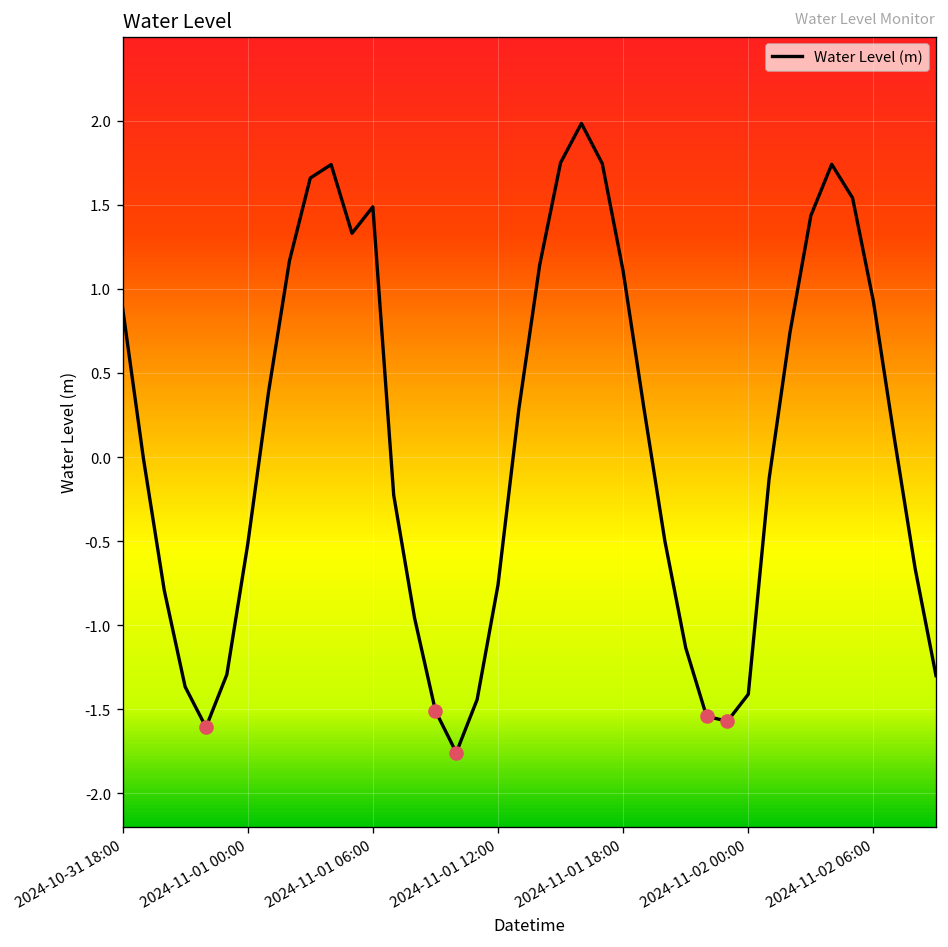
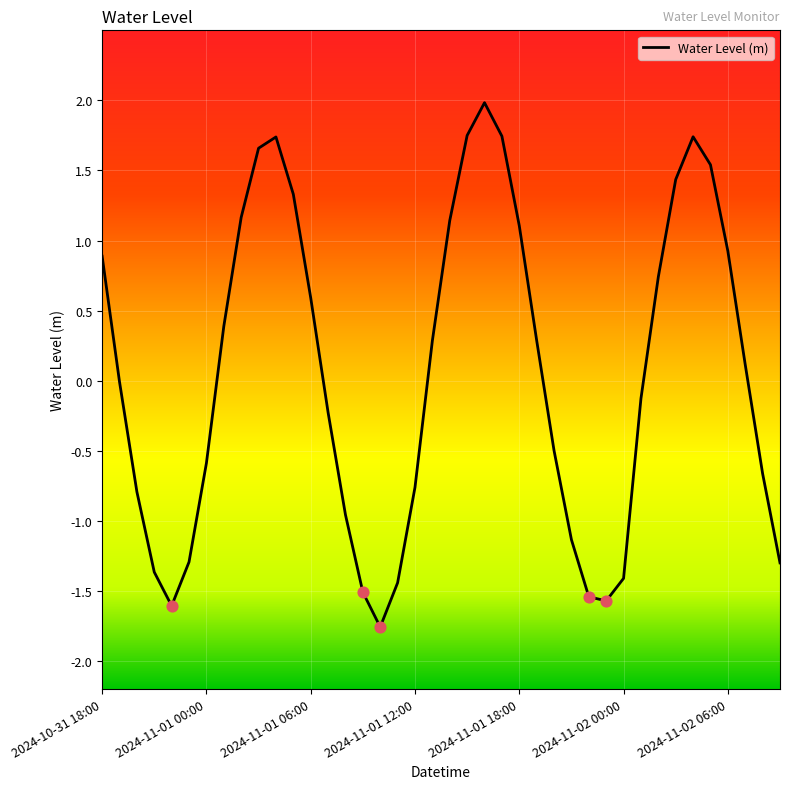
  {
    "Water Level (m)": {
      "2024-10-31 18:00": 0.89,
-     "2024-11-01 00:00": -0.52,
-     "2024-11-01 06:00": 1.49,
+     "2024-11-01 00:00": -0.59,
+     "2024-11-01 06:00": 0.59,
      "2024-11-01 12:00": -0.76,
      "2024-11-01 18:00": 1.11,
      "2024-11-02 00:00": -1.41,
      "2024-11-02 06:00": 0.92
    }
  }
